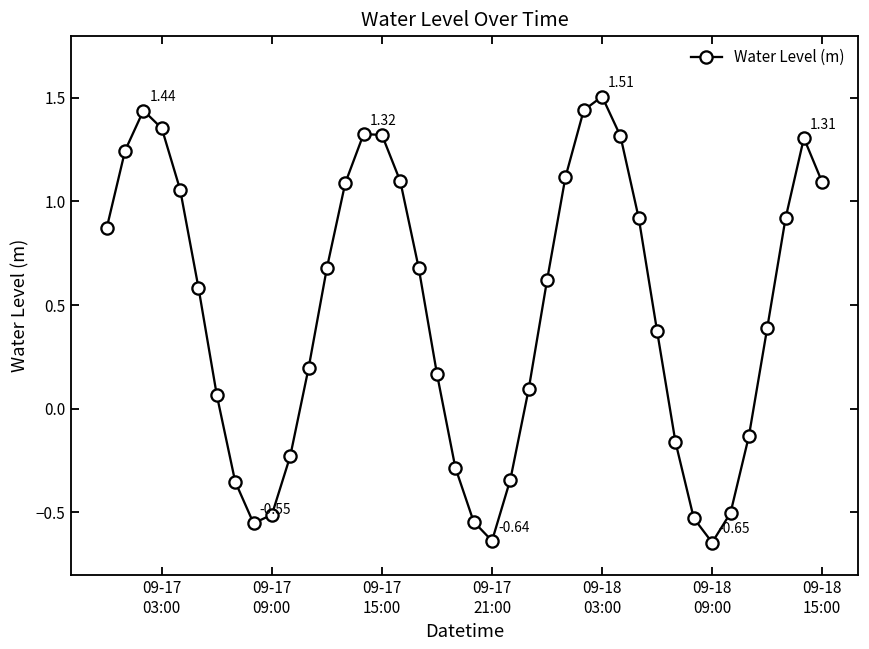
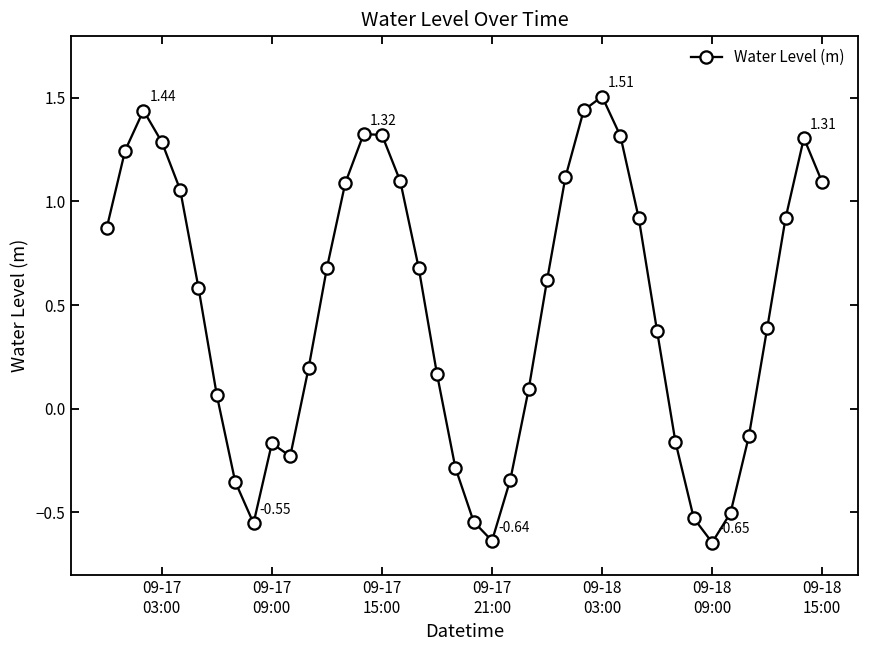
  {
-   "09-17 03:00": 1.35,
-   "09-17 09:00": -0.51,
+   "09-17 03:00": 1.29,
+   "09-17 09:00": -0.17,
    "09-18 15:00": 1.09
  }
